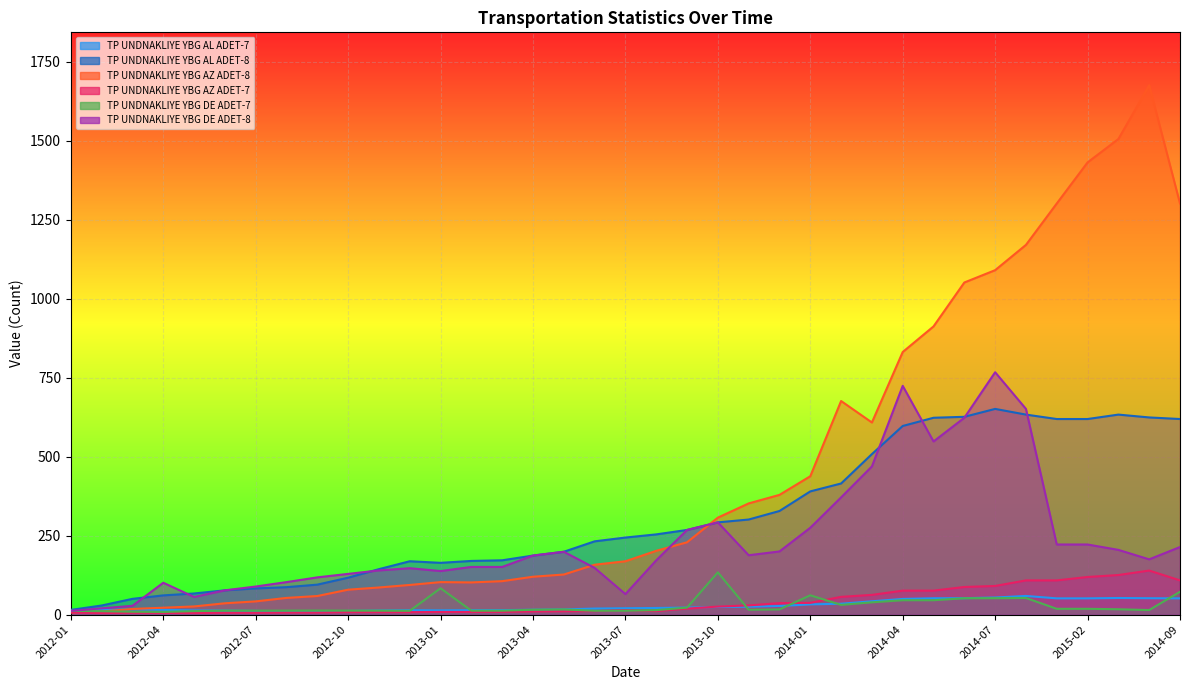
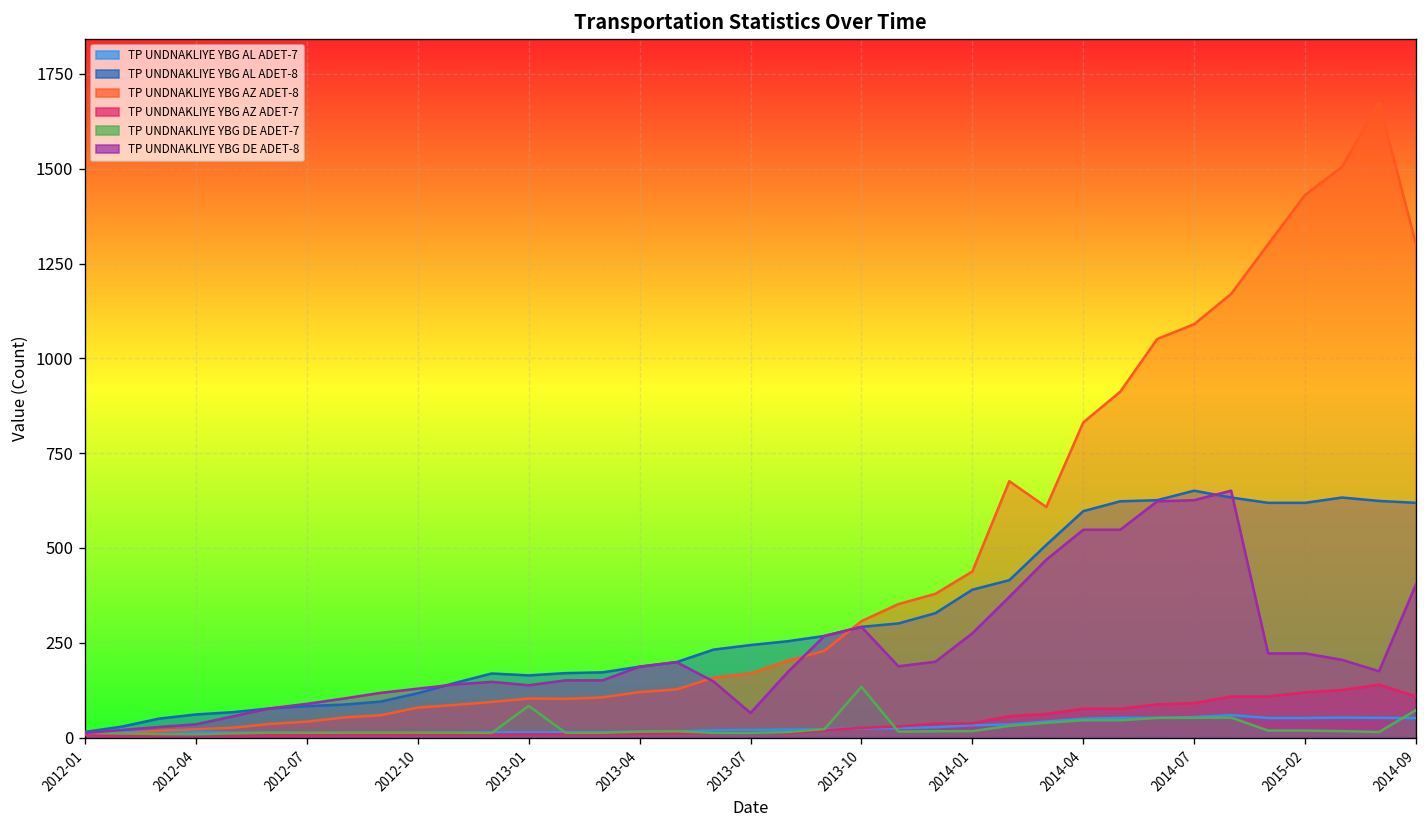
  {
    "TP UNDNAKLIYE YBG DE ADET-7": {
      "2013-01": 80,
      "2013-10": 130,
-     "2014-01": 60,
+     "2014-01": 20,
      "2015-02": 20,
      "2014-09": 70
    },
    "TP UNDNAKLIYE YBG DE ADET-8": {
-     "2012-04": 100,
+     "2012-04": 40,
      "2012-10": 130,
      "2013-01": 140,
      "2013-07": 70,
      "2014-01": 280,
-     "2014-04": 720,
-     "2014-07": 770,
+     "2014-04": 550,
+     "2014-07": 630,
      "2015-02": 220,
-     "2014-09": 210
+     "2014-09": 400
    }
  }
